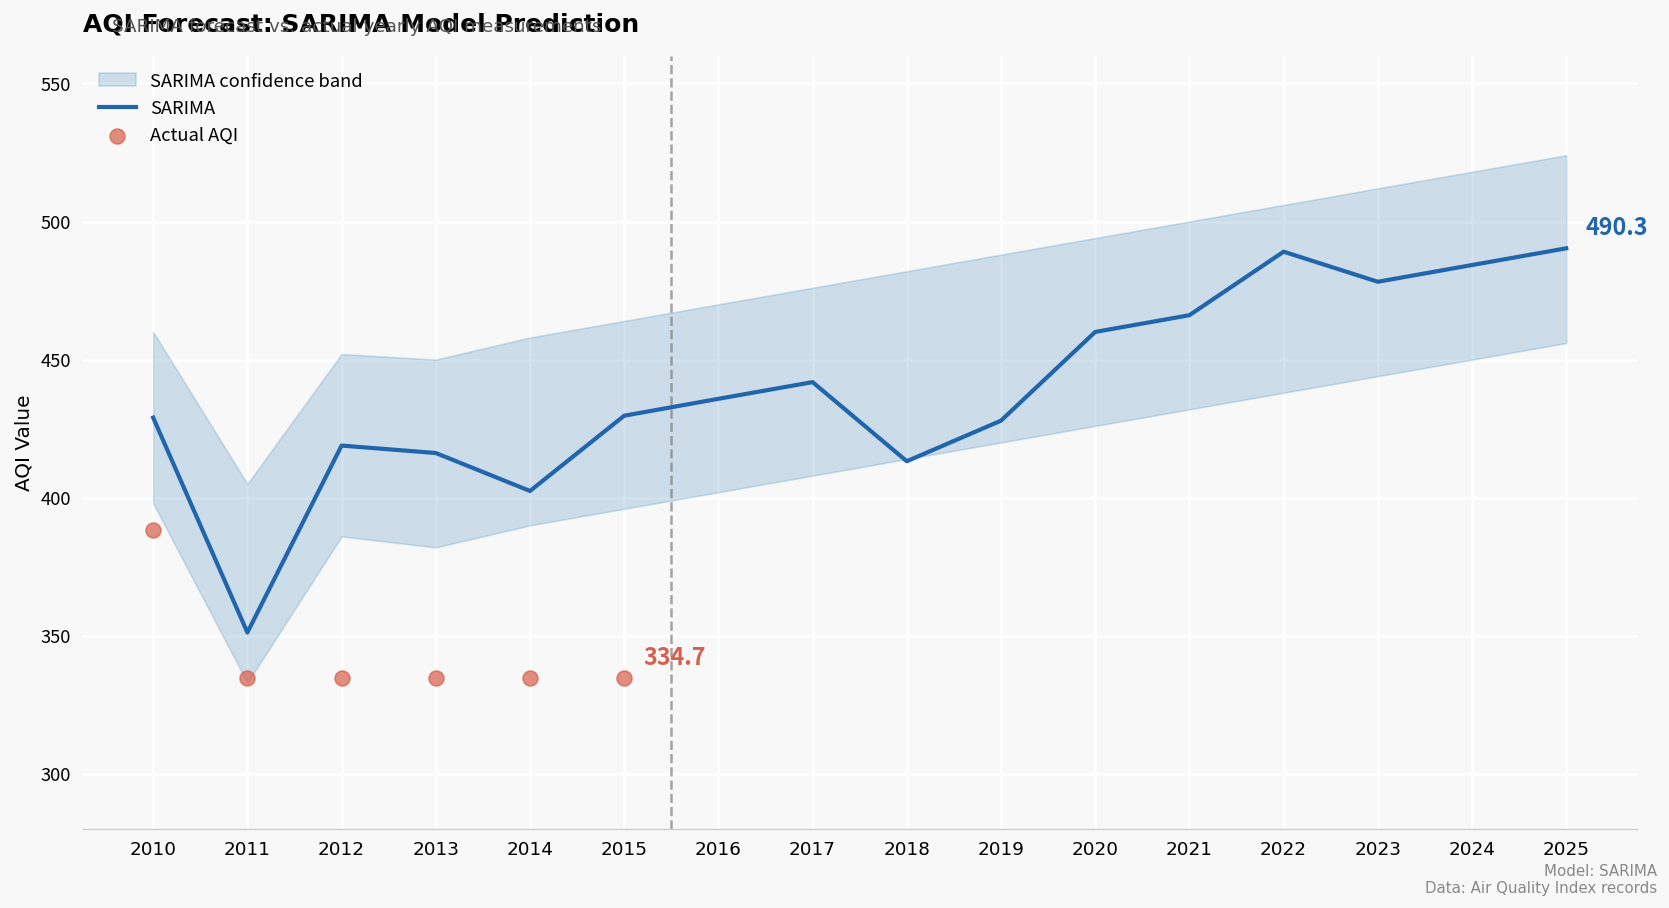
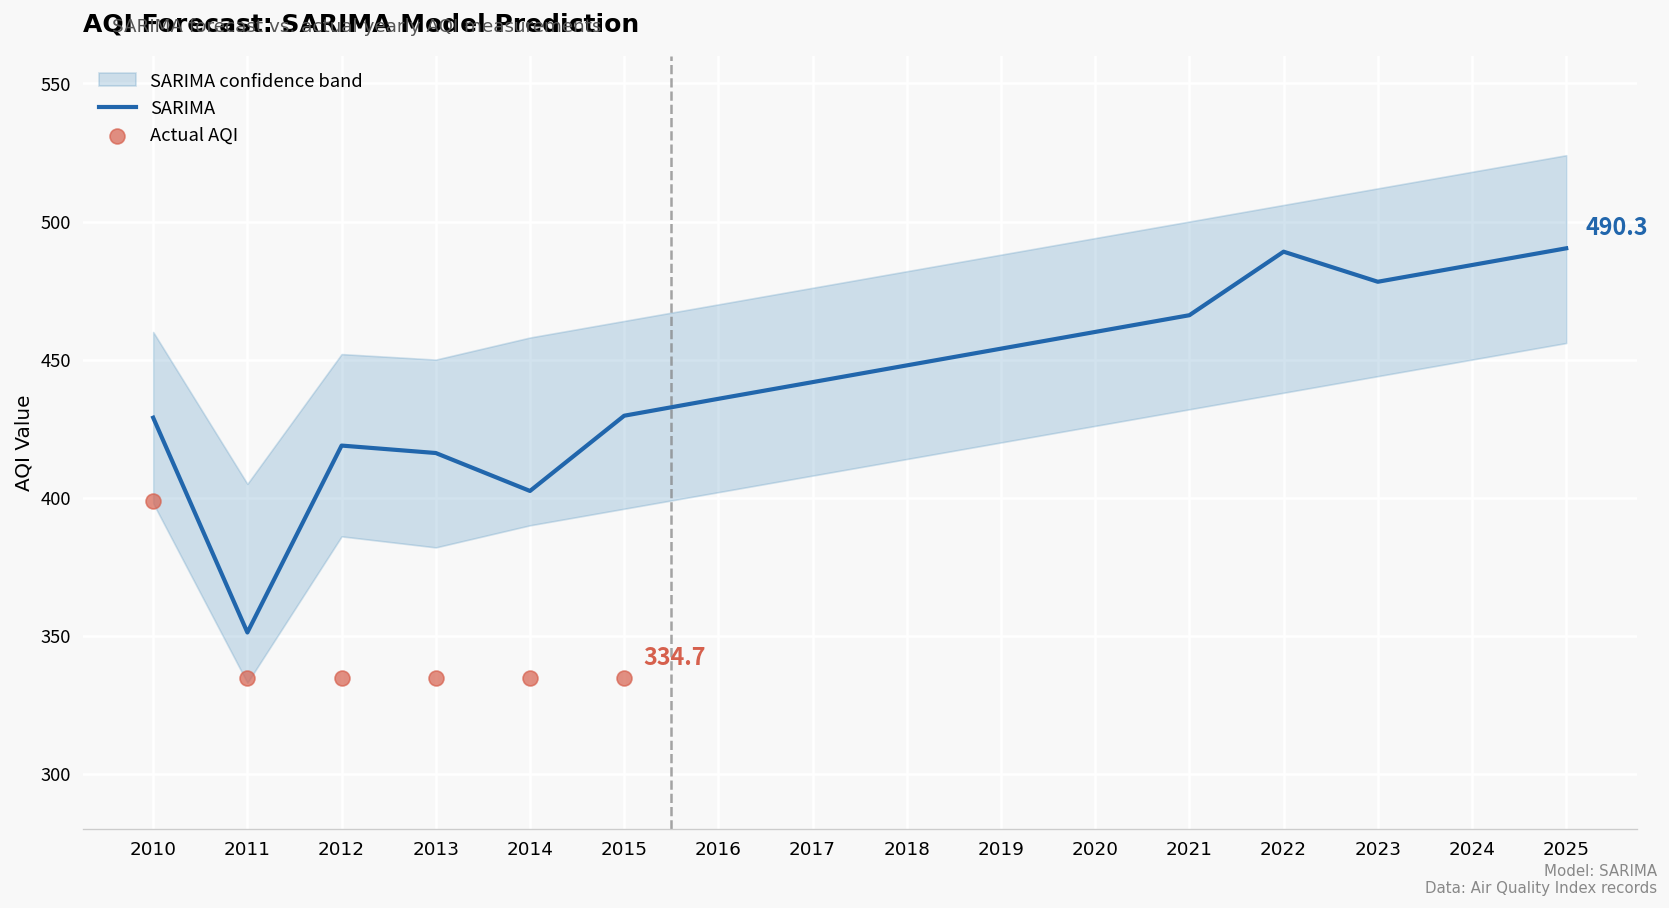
  {
    "SARIMA": {
      "2010": 429,
      "2011": 351,
      "2012": 419,
      "2013": 416,
      "2014": 402,
      "2015": 430,
      "2016": 436,
      "2017": 442,
-     "2018": 413,
-     "2019": 428,
+     "2018": 448,
+     "2019": 454,
      "2020": 460,
      "2021": 466,
      "2022": 489,
      "2023": 478,
      "2024": 484
    },
    "Actual AQI": {
-     "2010": 388
+     "2010": 399
    }
  }
